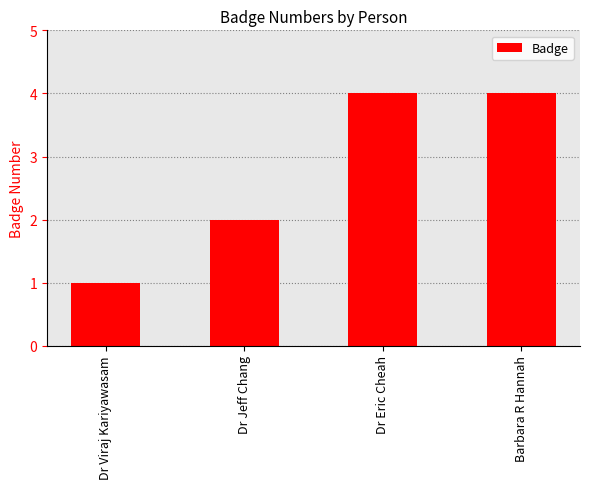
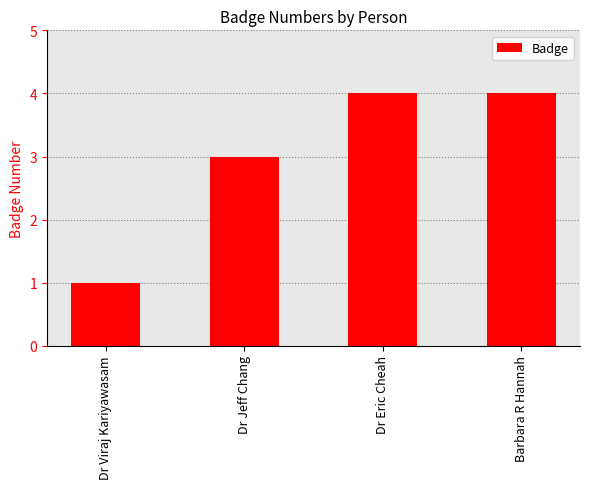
  {
    "Dr Viraj Kariyawasam": 1,
-   "Dr Jeff Chang": 2,
+   "Dr Jeff Chang": 3,
    "Dr Eric Cheah": 4,
    "Barbara R Hannah": 4
  }
